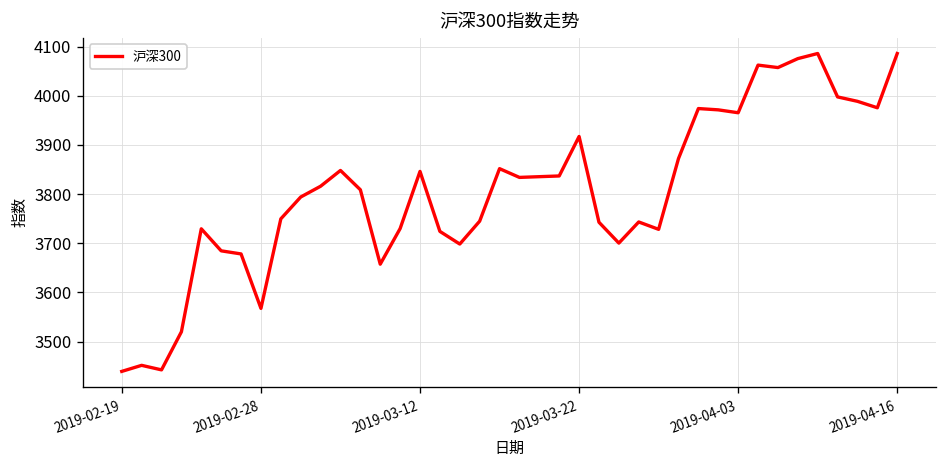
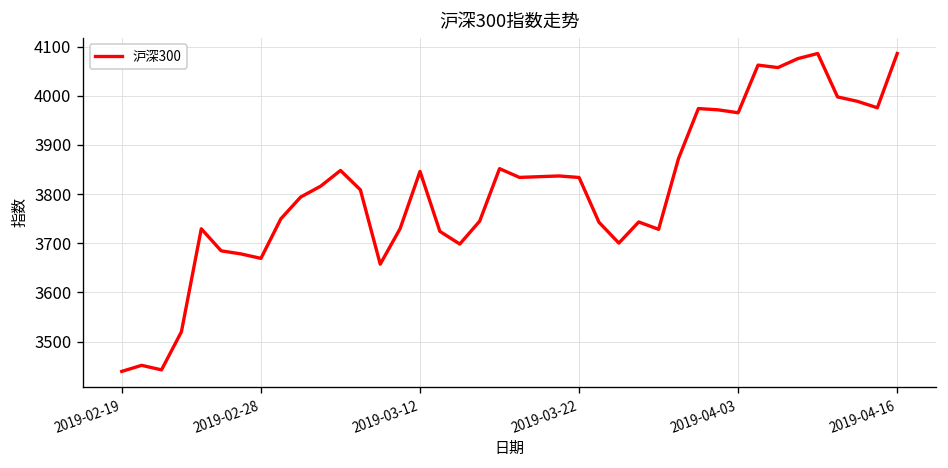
  {
    "2019-02-19": 3440,
-   "2019-02-28": 3570,
+   "2019-02-28": 3670,
    "2019-03-12": 3850,
-   "2019-03-22": 3920,
+   "2019-03-22": 3830,
    "2019-04-03": 3970,
    "2019-04-16": 4090
  }
